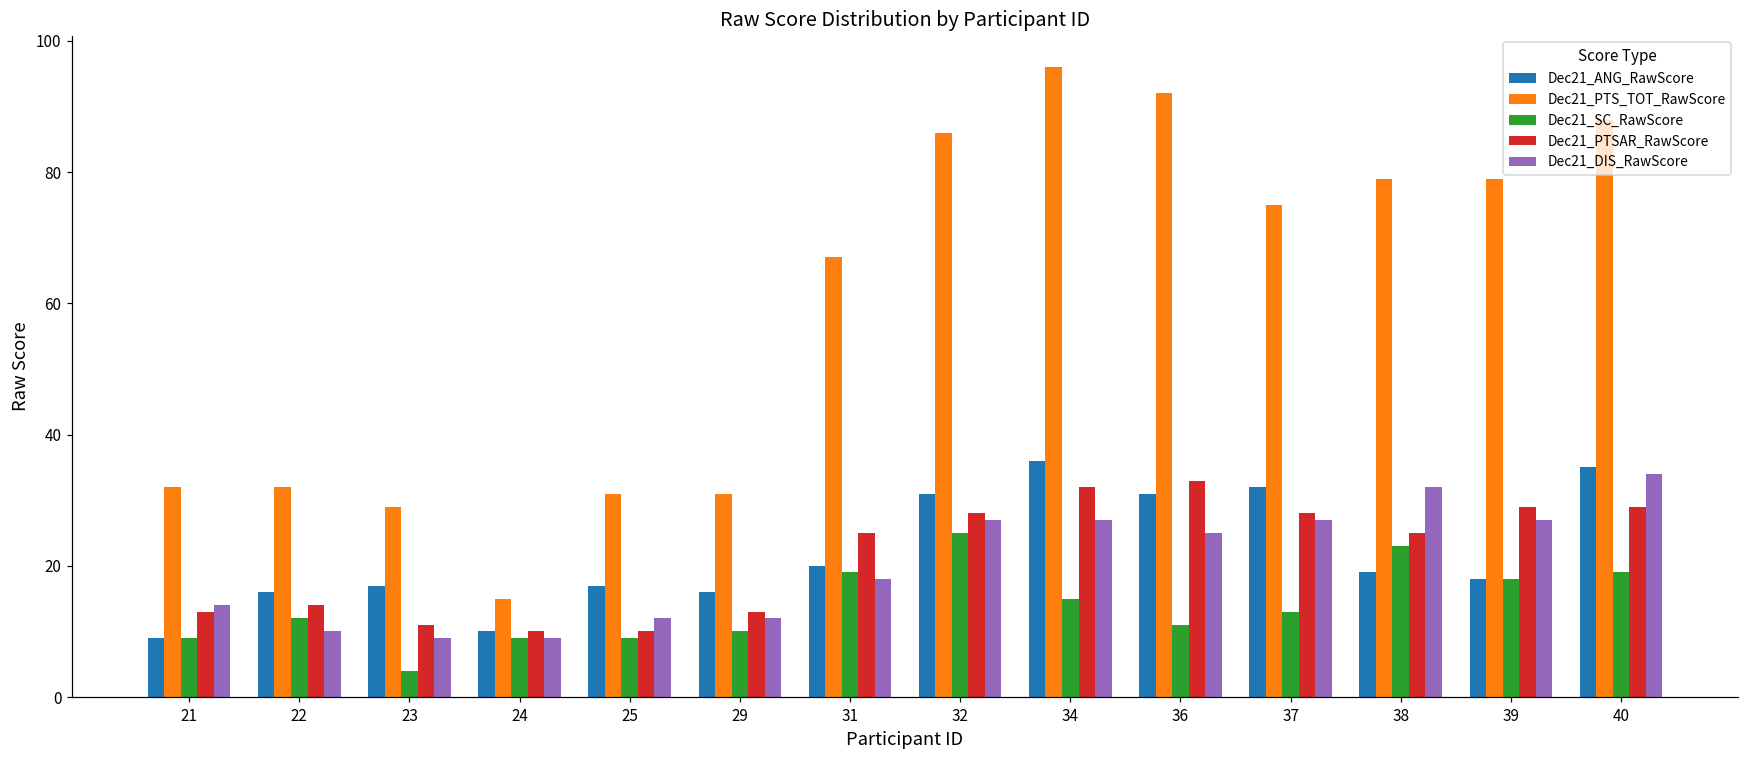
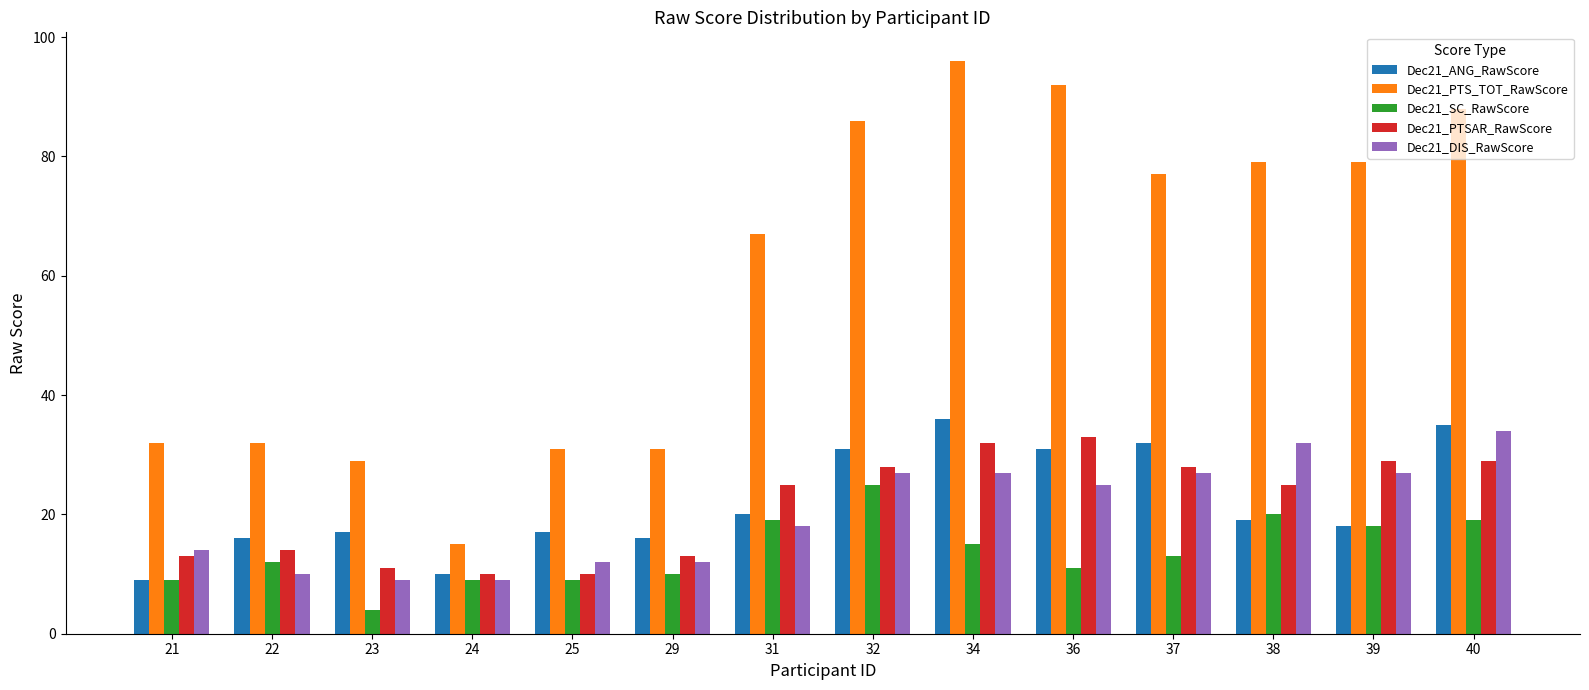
  {
    "Dec21_ANG_RawScore": {
      "21": 9,
      "22": 16,
      "23": 17,
      "24": 10,
      "25": 17,
      "29": 16,
      "31": 20,
      "32": 31,
      "34": 36,
      "36": 31,
      "37": 32,
      "38": 19,
      "39": 18,
      "40": 35
    },
    "Dec21_PTS_TOT_RawScore": {
      "21": 32,
      "22": 32,
      "23": 29,
      "24": 15,
      "25": 31,
      "29": 31,
      "31": 67,
      "32": 86,
      "34": 96,
      "36": 92,
-     "37": 75,
+     "37": 77,
      "38": 79,
      "39": 79
    },
    "Dec21_SC_RawScore": {
      "21": 9,
      "22": 12,
      "23": 4,
      "24": 9,
      "25": 9,
      "29": 10,
      "31": 19,
      "32": 25,
      "34": 15,
      "36": 11,
      "37": 13,
-     "38": 23,
+     "38": 20,
      "39": 18,
      "40": 19
    },
    "Dec21_PTSAR_RawScore": {
      "21": 13,
      "22": 14,
      "23": 11,
      "24": 10,
      "25": 10,
      "29": 13,
      "31": 25,
      "32": 28,
      "34": 32,
      "36": 33,
      "37": 28,
      "38": 25,
      "39": 29,
      "40": 29
    },
    "Dec21_DIS_RawScore": {
      "21": 14,
      "22": 10,
      "23": 9,
      "24": 9,
      "25": 12,
      "29": 12,
      "31": 18,
      "32": 27,
      "34": 27,
      "36": 25,
      "37": 27,
      "38": 32,
      "39": 27,
      "40": 34
    }
  }
